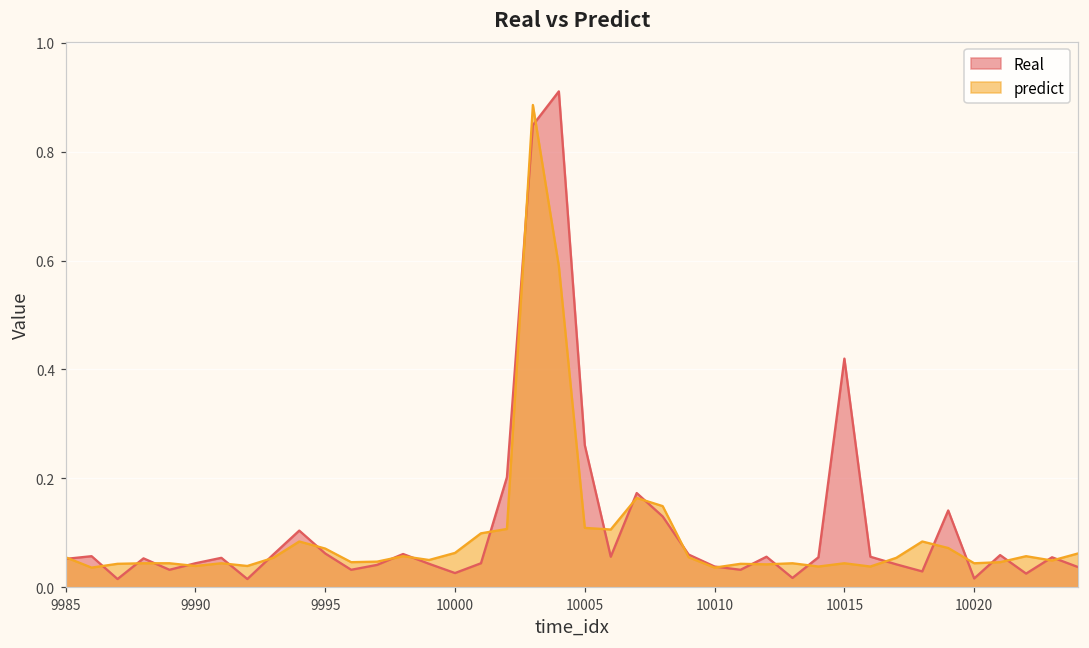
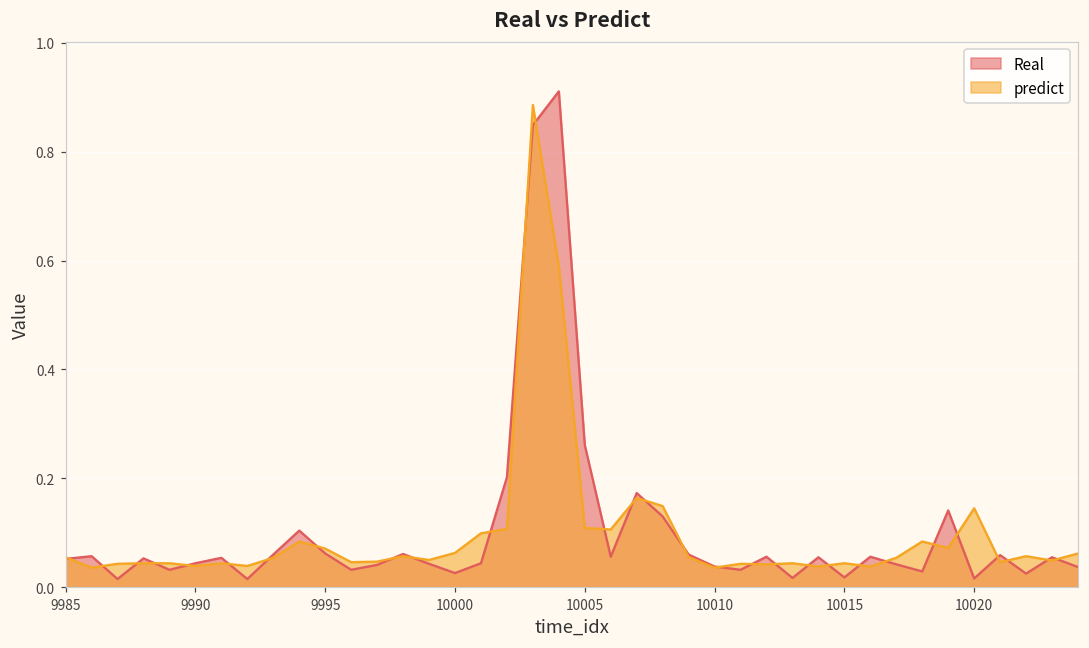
  {
    "Real": {
      "9995": 0.06,
      "10000": 0.03,
      "10005": 0.26,
-     "10015": 0.42,
+     "10015": 0.02,
      "10020": 0.02
    },
    "predict": {
      "9995": 0.07,
      "10000": 0.06,
      "10005": 0.11,
      "10015": 0.04,
-     "10020": 0.04
+     "10020": 0.15
    }
  }
